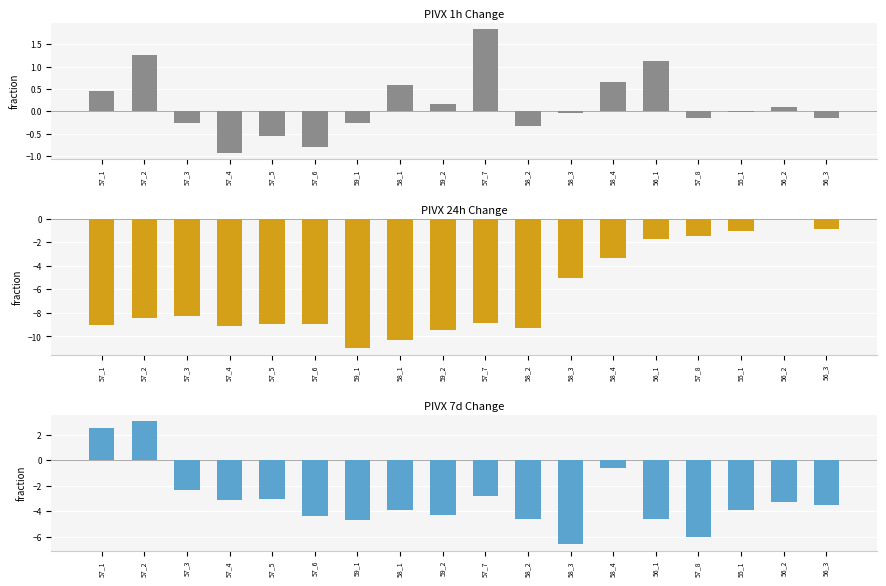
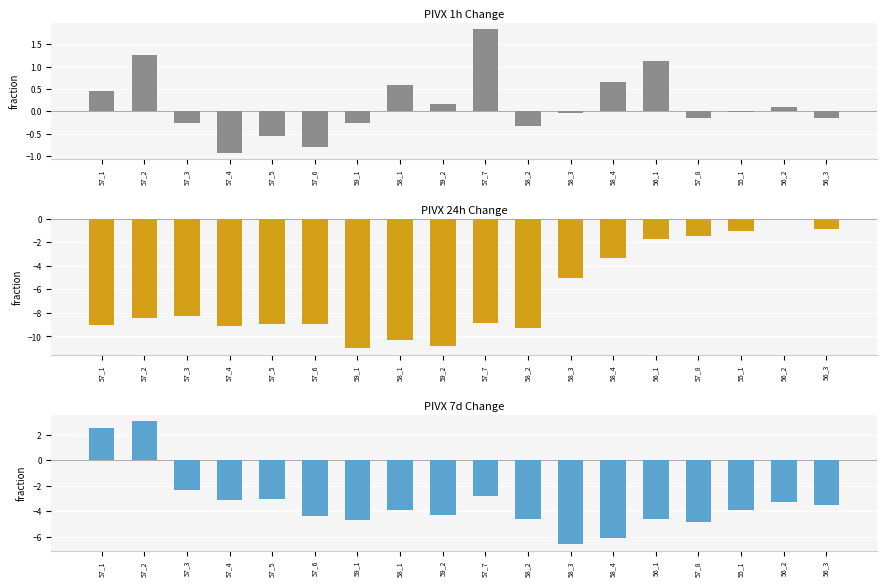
  {
    "PIVX 1h Change": {
      "57_1": 0.5,
      "57_2": 1.3,
      "57_3": -0.3,
      "57_4": -0.9,
      "57_5": -0.6,
      "57_6": -0.8,
      "59_1": -0.3,
      "58_1": 0.6,
      "59_2": 0.2,
      "57_7": 1.8,
      "58_2": -0.3,
      "58_4": 0.7,
      "56_1": 1.1,
      "57_8": -0.1,
      "56_2": 0.1,
      "56_3": -0.1
    },
    "PIVX 24h Change": {
      "57_1": -9.1,
      "57_2": -8.4,
      "57_3": -8.3,
      "57_4": -9.1,
      "57_5": -9.0,
      "57_6": -9.0,
      "59_1": -11.0,
      "58_1": -10.4,
-     "59_2": -9.5,
+     "59_2": -10.8,
      "57_7": -8.9,
      "58_2": -9.3,
      "58_3": -5.0,
      "58_4": -3.3,
      "56_1": -1.7,
      "57_8": -1.5,
      "55_1": -1.0,
      "56_2": 0.0,
      "56_3": -0.9
    },
    "PIVX 7d Change": {
      "57_1": 2.6,
      "57_2": 3.1,
      "57_3": -2.4,
      "57_4": -3.2,
      "57_5": -3.0,
      "57_6": -4.4,
      "59_1": -4.7,
      "58_1": -3.9,
      "59_2": -4.3,
      "57_7": -2.8,
      "58_2": -4.6,
      "58_3": -6.6,
-     "58_4": -0.6,
+     "58_4": -6.1,
      "56_1": -4.6,
-     "57_8": -6.0,
+     "57_8": -4.9,
      "55_1": -3.9,
      "56_2": -3.3,
      "56_3": -3.5
    }
  }
